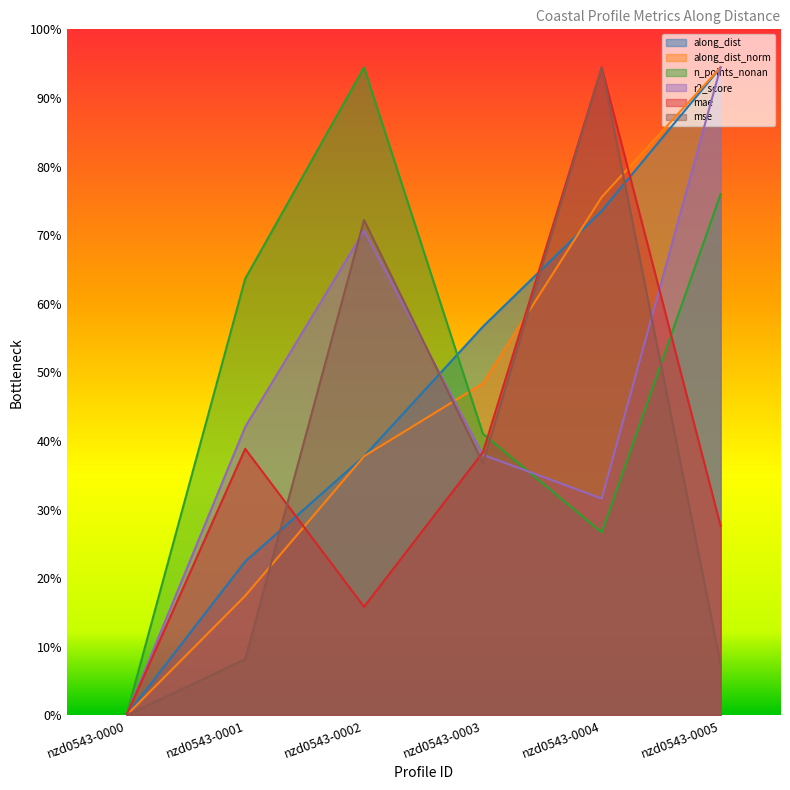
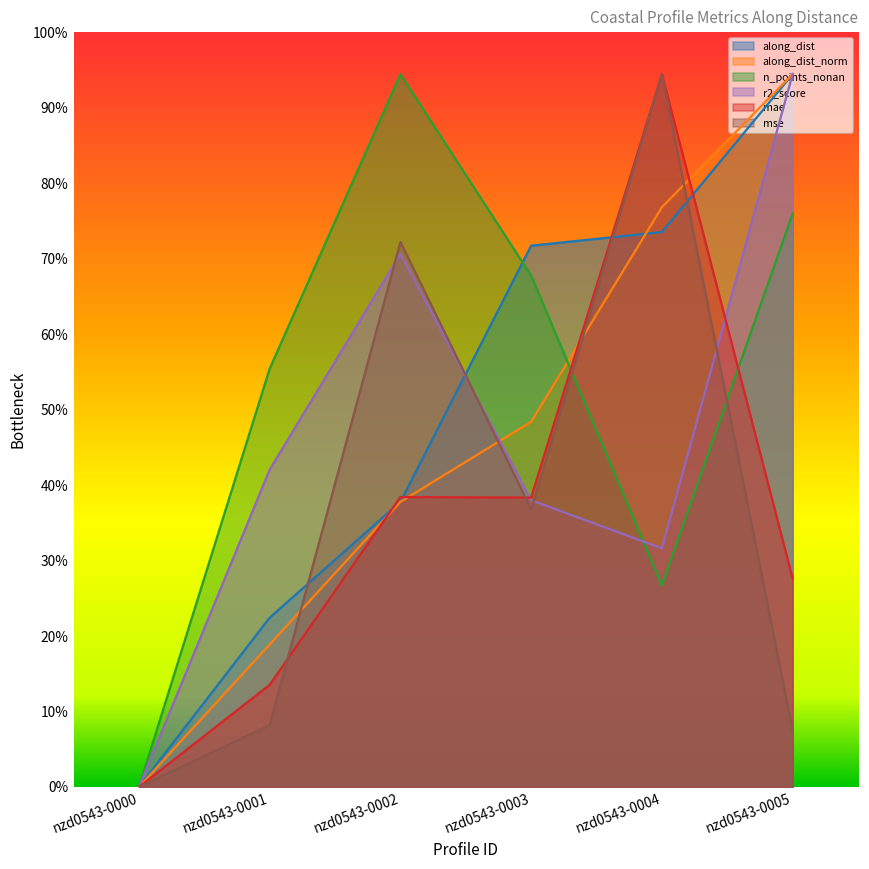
  {
    "along_dist": {
      "nzd0543-0001": "22%",
-     "nzd0543-0003": "57%",
+     "nzd0543-0003": "72%",
      "nzd0543-0004": "74%"
    },
    "along_dist_norm": {
-     "nzd0543-0001": "17%",
+     "nzd0543-0001": "19%",
      "nzd0543-0003": "48%",
-     "nzd0543-0004": "76%"
+     "nzd0543-0004": "77%"
    },
    "n_points_nonan": {
-     "nzd0543-0001": "64%",
+     "nzd0543-0001": "55%",
      "nzd0543-0002": "94%",
-     "nzd0543-0003": "41%",
+     "nzd0543-0003": "68%",
      "nzd0543-0004": "27%",
      "nzd0543-0005": "76%"
    },
    "r2_score": {
      "nzd0543-0001": "42%",
      "nzd0543-0002": "71%",
      "nzd0543-0004": "32%"
    },
    "mae": {
-     "nzd0543-0001": "39%",
-     "nzd0543-0002": "16%",
+     "nzd0543-0001": "14%",
+     "nzd0543-0002": "38%",
      "nzd0543-0005": "28%"
    },
    "mse": {
      "nzd0543-0001": "8%",
      "nzd0543-0002": "72%",
      "nzd0543-0003": "37%",
      "nzd0543-0005": "7%"
    }
  }
